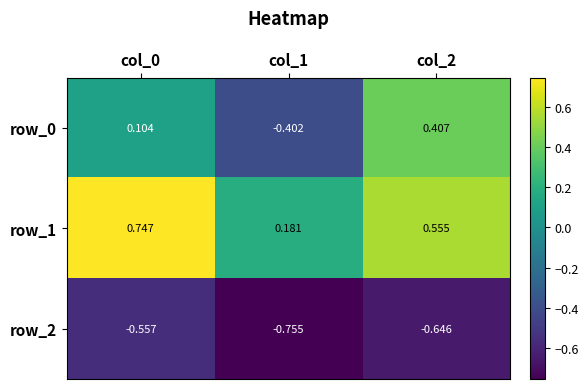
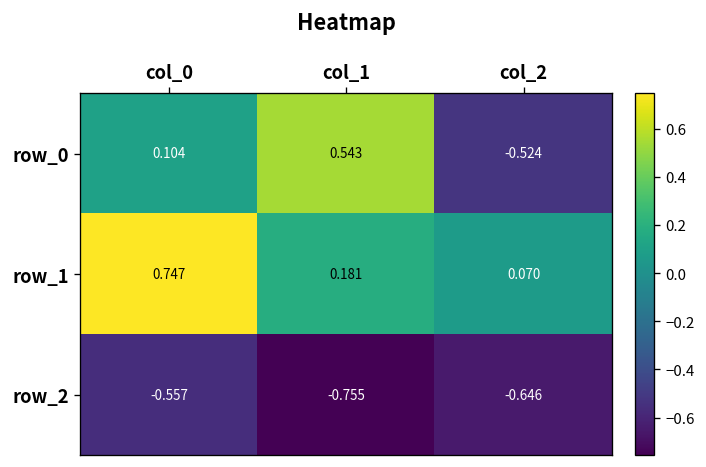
  {
    "row_0": {
      "col_0": 0.104,
-     "col_1": -0.402,
-     "col_2": 0.407
+     "col_1": 0.543,
+     "col_2": -0.524
    },
    "row_1": {
      "col_0": 0.747,
      "col_1": 0.181,
-     "col_2": 0.555
+     "col_2": 0.070
    },
    "row_2": {
      "col_0": -0.557,
      "col_1": -0.755,
      "col_2": -0.646
    }
  }
